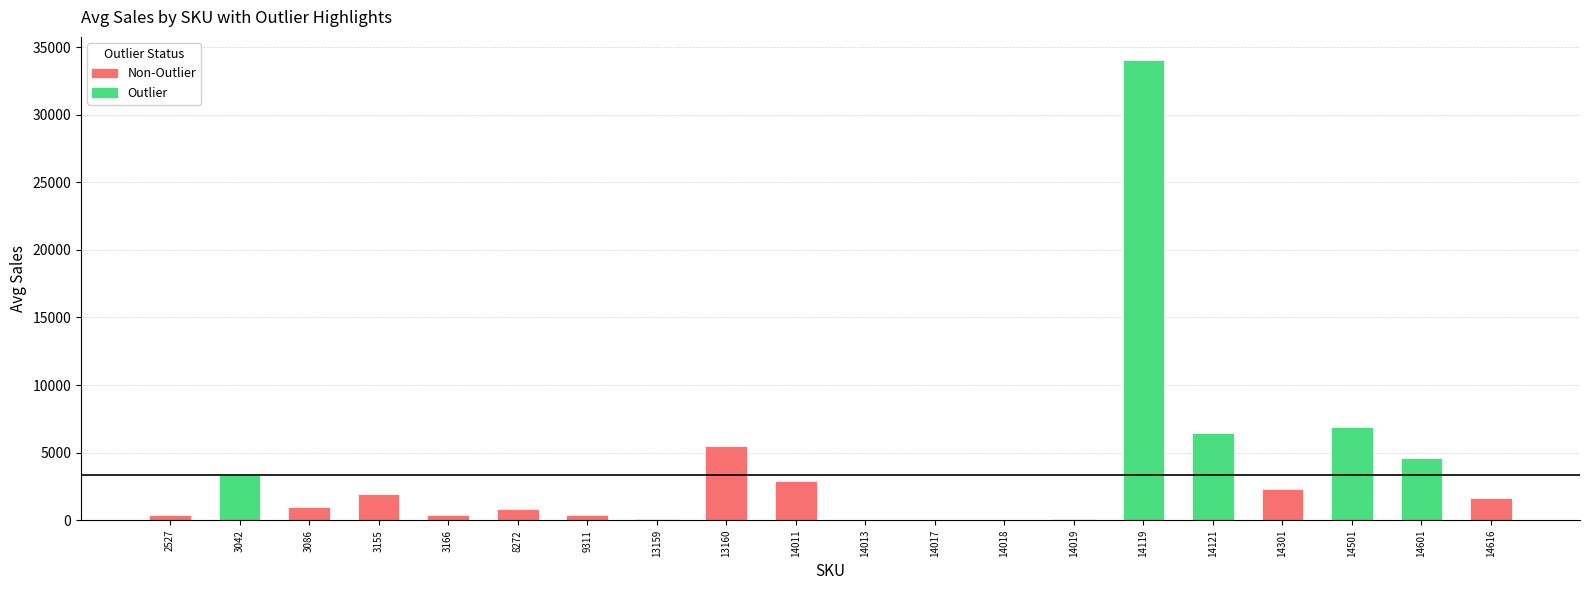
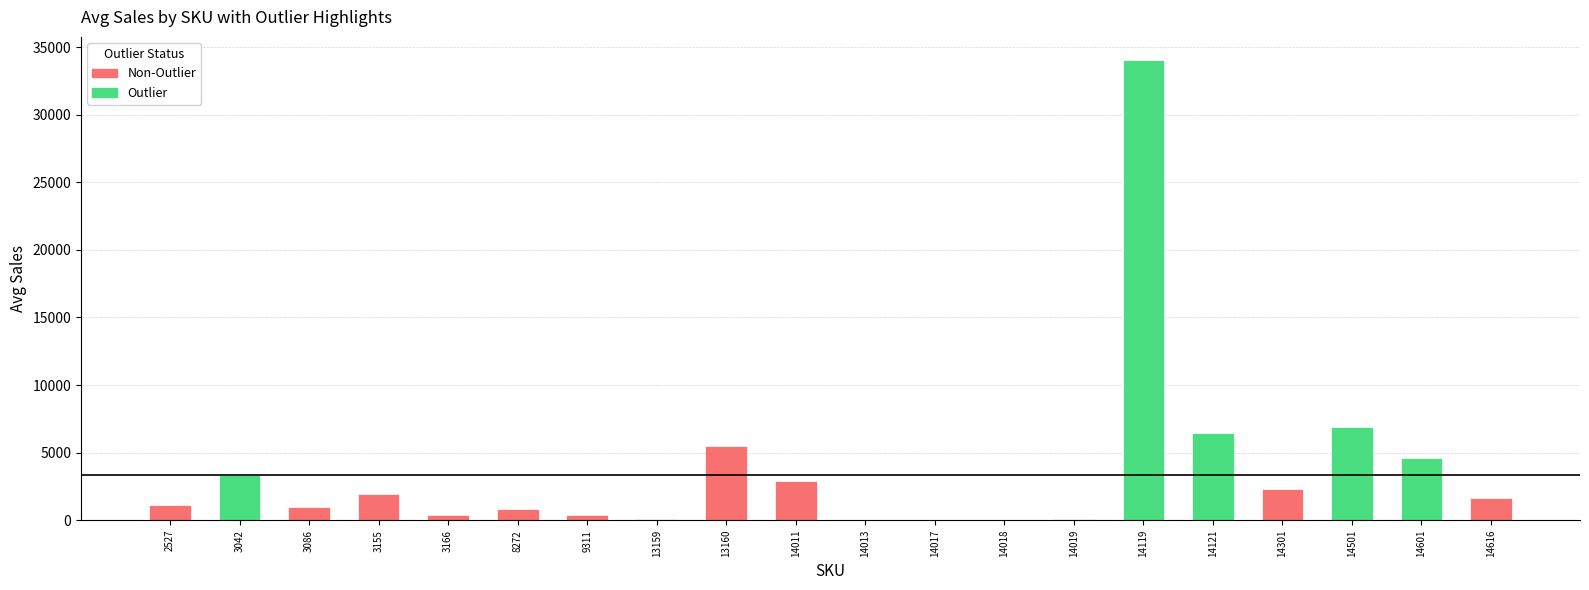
  {
-   "2527": 400,
+   "2527": 1100,
    "3042": 3400,
    "3086": 1000,
    "3155": 1900,
    "3166": 400,
    "8272": 800,
    "9311": 400,
    "13160": 5500,
    "14011": 2900,
    "14119": 34100,
    "14121": 6400,
    "14301": 2300,
    "14501": 6900,
    "14601": 4600,
    "14616": 1600
  }
